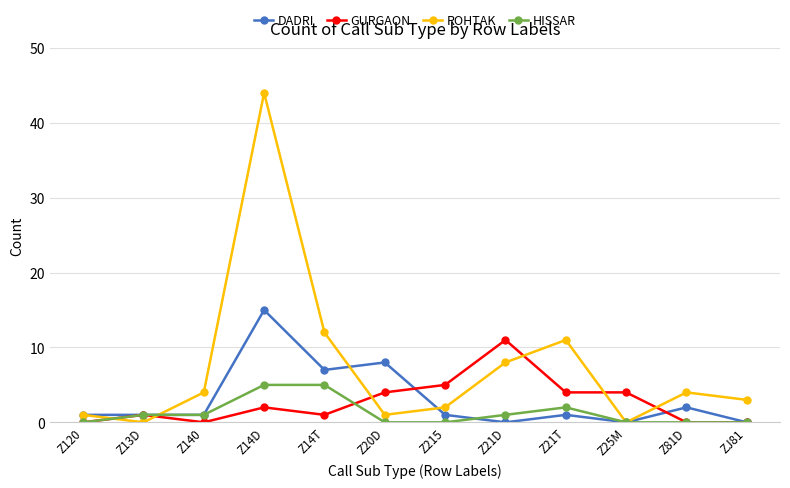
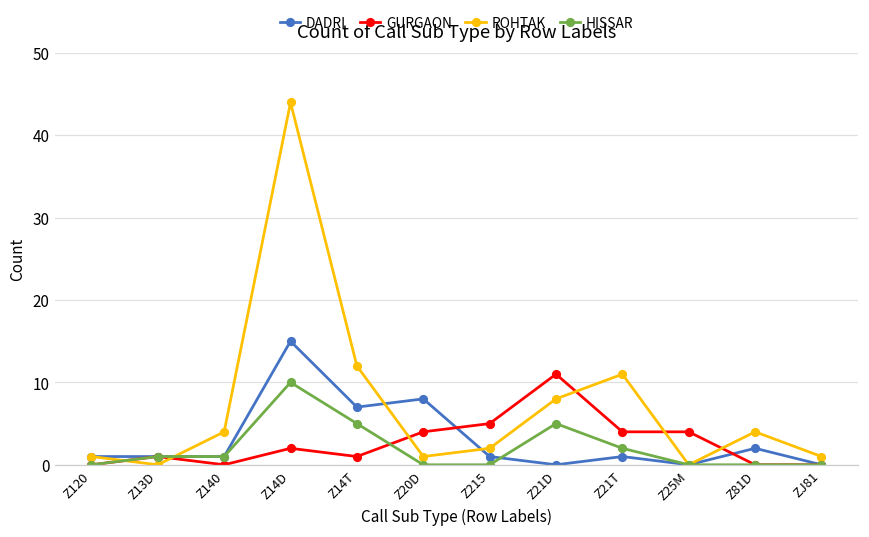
  {
    "DADRI": {
      "Z14D": 15,
      "Z14T": 7,
      "Z20D": 8,
      "Z215": 1,
      "Z21D": 0,
      "Z21T": 1,
      "Z81D": 2
    },
    "GURGAON": {
      "Z140": 0,
      "Z14D": 2,
      "Z14T": 1,
      "Z20D": 4,
      "Z215": 5,
      "Z21D": 11,
      "Z21T": 4,
      "Z25M": 4
    },
    "ROHTAK": {
      "Z13D": 0,
      "Z140": 4,
      "Z14D": 44,
      "Z14T": 12,
      "Z20D": 1,
      "Z215": 2,
      "Z21D": 8,
      "Z21T": 11,
      "Z81D": 4,
-     "ZJ81": 3
+     "ZJ81": 1
    },
    "HISSAR": {
-     "Z14D": 5,
+     "Z14D": 10,
      "Z14T": 5,
      "Z20D": 0,
      "Z215": 0,
-     "Z21D": 1,
+     "Z21D": 5,
      "Z21T": 2
    }
  }
